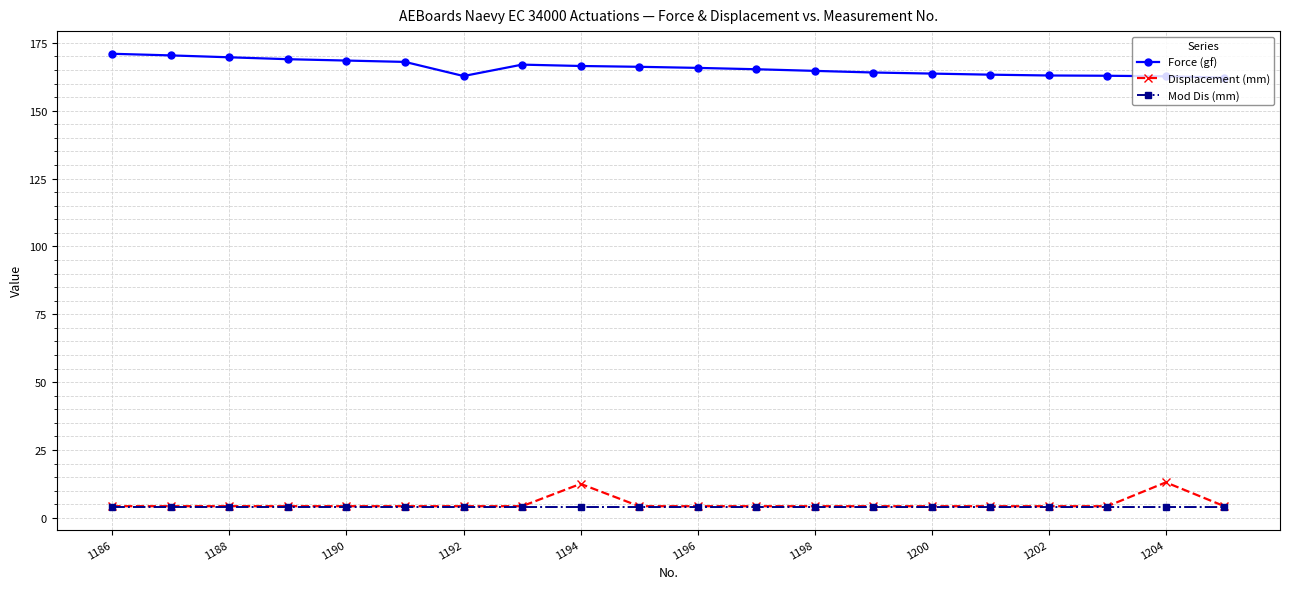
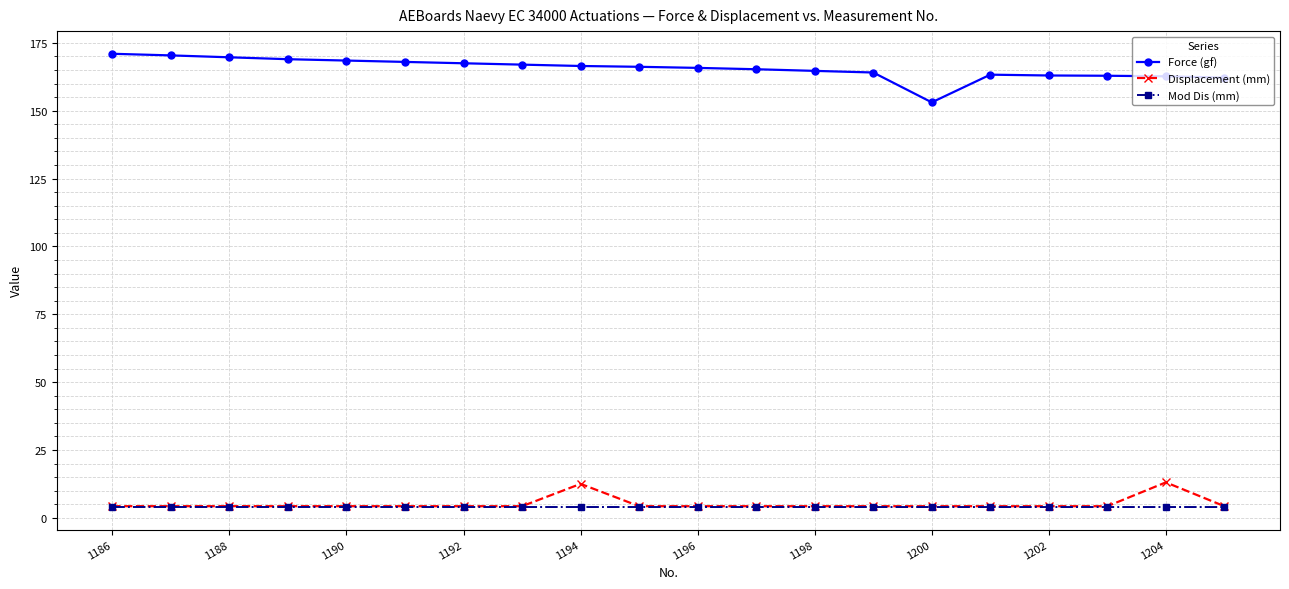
  {
    "Force (gf)": {
      "1186": 171,
      "1188": 170,
      "1190": 169,
-     "1192": 163,
+     "1192": 168,
      "1194": 167,
      "1196": 166,
      "1198": 165,
-     "1200": 164,
+     "1200": 153,
      "1202": 163
    },
    "Displacement (mm)": {
      "1194": 13,
      "1204": 13
    },
    "Mod Dis (mm)": {
      "1194": 4,
      "1204": 4
    }
  }
